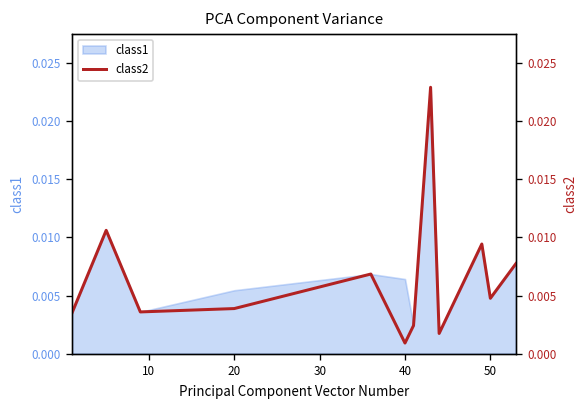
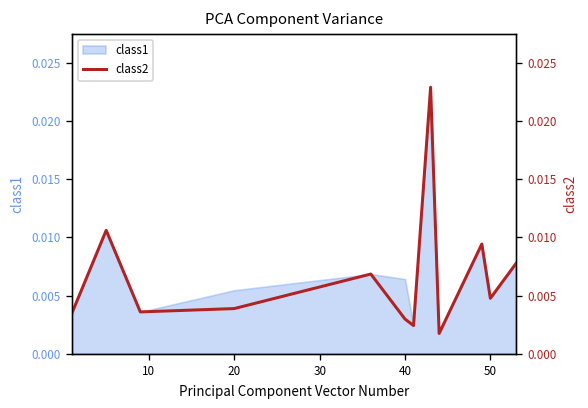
  {
    "class1": {
      "20": 0.005,
      "40": 0.006,
      "50": 0.005
    },
    "class2": {
      "20": 0.004,
-     "40": 0.001,
+     "40": 0.003,
      "50": 0.005
    }
  }
